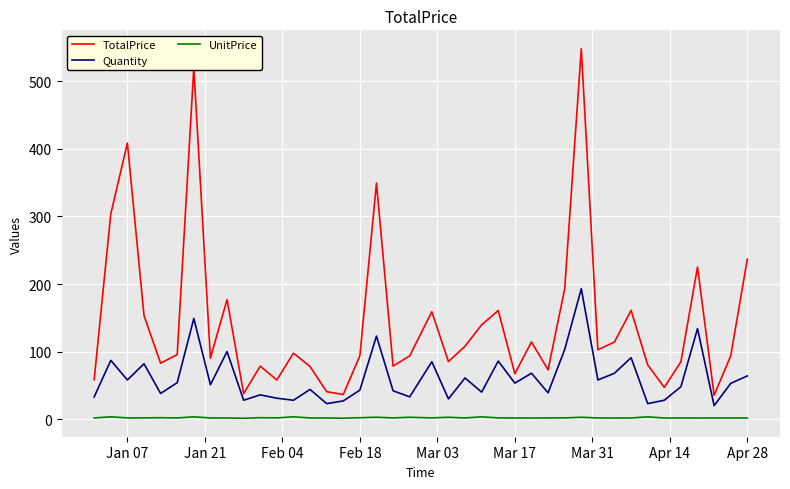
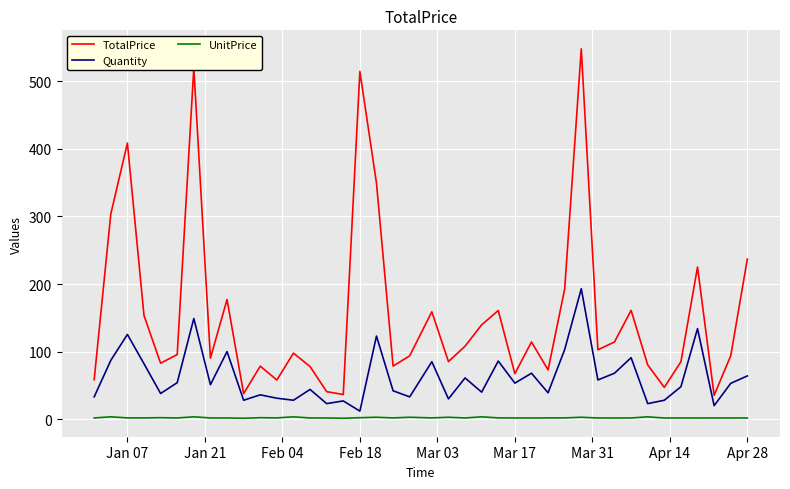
  {
    "TotalPrice": {
      "Jan 07": 410,
-     "Feb 18": 90,
+     "Feb 18": 510,
      "Mar 17": 70,
      "Apr 28": 240
    },
    "Quantity": {
-     "Jan 07": 60,
-     "Feb 18": 40,
+     "Jan 07": 130,
+     "Feb 18": 10,
      "Mar 17": 50,
      "Apr 28": 60
    },
    "UnitPrice": {
      "Jan 07": 0,
      "Feb 18": 0,
      "Mar 17": 0,
      "Apr 28": 0
    }
  }
